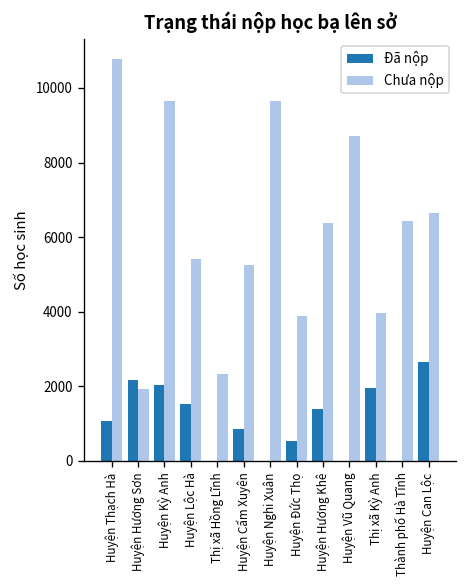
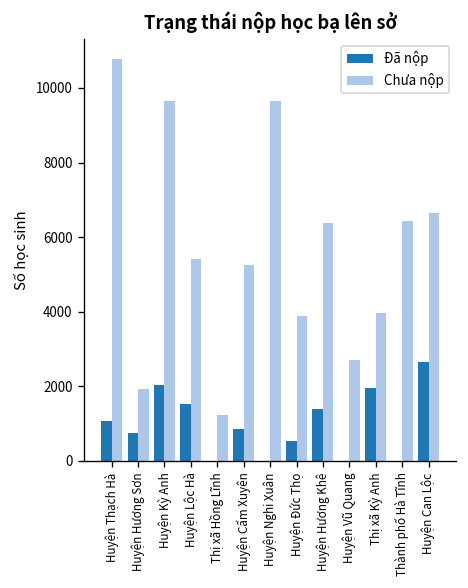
  {
    "Đã nộp": {
      "Huyện Thạch Hà": 1100,
-     "Huyện Hương Sơn": 2200,
+     "Huyện Hương Sơn": 700,
      "Huyện Kỳ Anh": 2000,
      "Huyện Lộc Hà": 1500,
      "Thị xã Hồng Lĩnh": 0,
      "Huyện Cẩm Xuyên": 800,
      "Huyện Nghi Xuân": 0,
      "Huyện Đức Thọ": 500,
      "Huyện Hương Khê": 1400,
      "Huyện Vũ Quang": 0,
      "Thị xã Kỳ Anh": 2000,
      "Thành phố Hà Tĩnh": 0,
      "Huyện Can Lộc": 2600
    },
    "Chưa nộp": {
      "Huyện Thạch Hà": 10800,
      "Huyện Hương Sơn": 1900,
      "Huyện Kỳ Anh": 9700,
      "Huyện Lộc Hà": 5400,
-     "Thị xã Hồng Lĩnh": 2300,
+     "Thị xã Hồng Lĩnh": 1200,
      "Huyện Cẩm Xuyên": 5300,
      "Huyện Nghi Xuân": 9700,
      "Huyện Đức Thọ": 3900,
      "Huyện Hương Khê": 6400,
-     "Huyện Vũ Quang": 8700,
+     "Huyện Vũ Quang": 2700,
      "Thị xã Kỳ Anh": 4000,
      "Thành phố Hà Tĩnh": 6400,
      "Huyện Can Lộc": 6600
    }
  }
